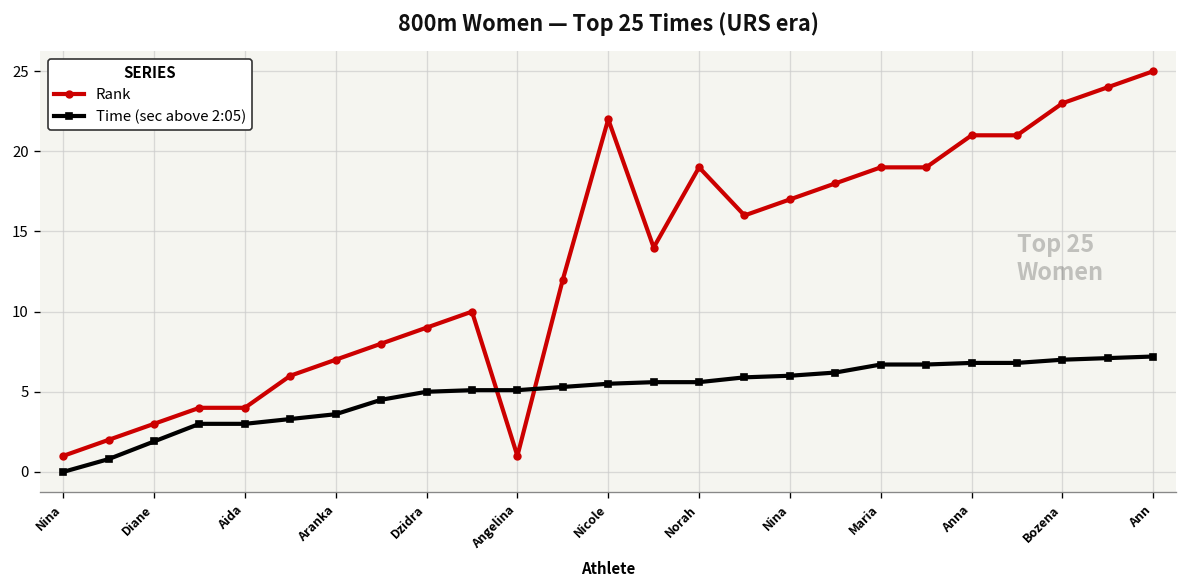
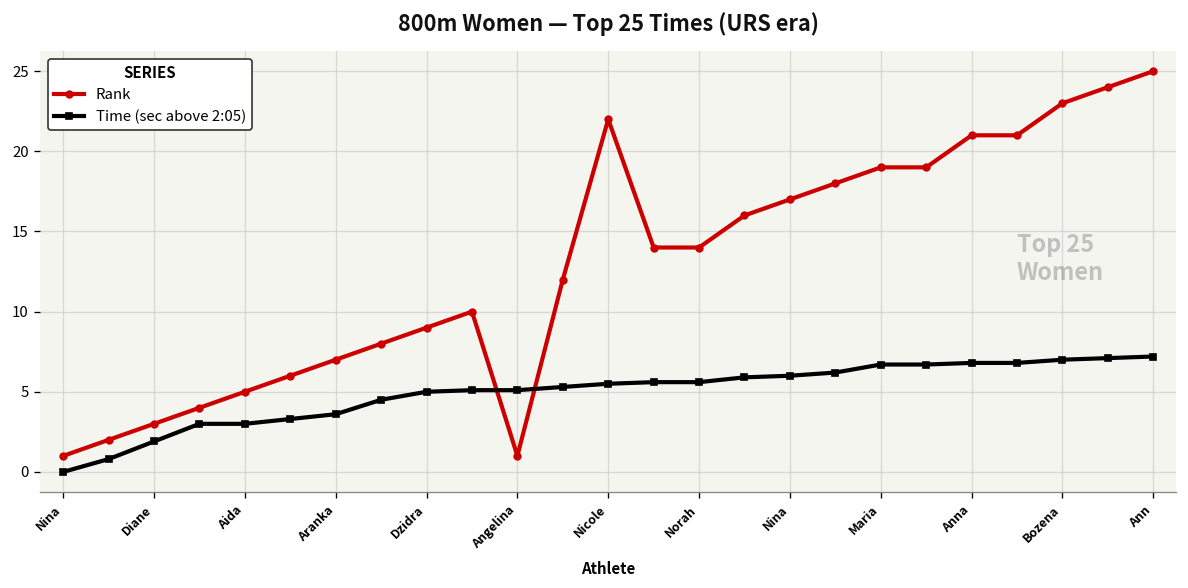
  {
    "Rank": {
      "Diane": 3,
-     "Aida": 4,
+     "Aida": 5,
      "Aranka": 7,
      "Dzidra": 9,
      "Angelina": 1,
      "Nicole": 22,
-     "Norah": 19,
+     "Norah": 14,
      "Maria": 19,
      "Anna": 21,
      "Bozena": 23,
      "Ann": 25
    },
    "Time (sec above 2:05)": {
      "Diane": 2,
      "Aida": 3,
      "Aranka": 3.6,
      "Dzidra": 5,
      "Angelina": 5,
      "Nicole": 5.5,
      "Norah": 5.6,
      "Maria": 6.7,
      "Anna": 6.8,
      "Bozena": 7,
      "Ann": 7.2
    }
  }
